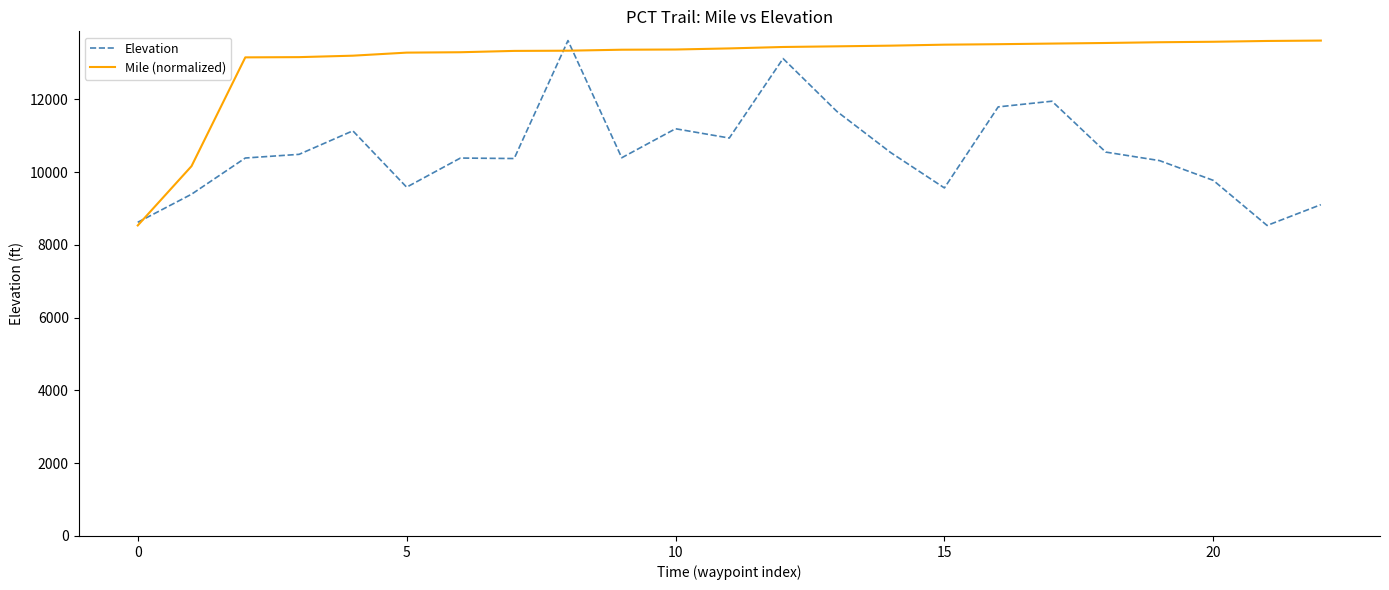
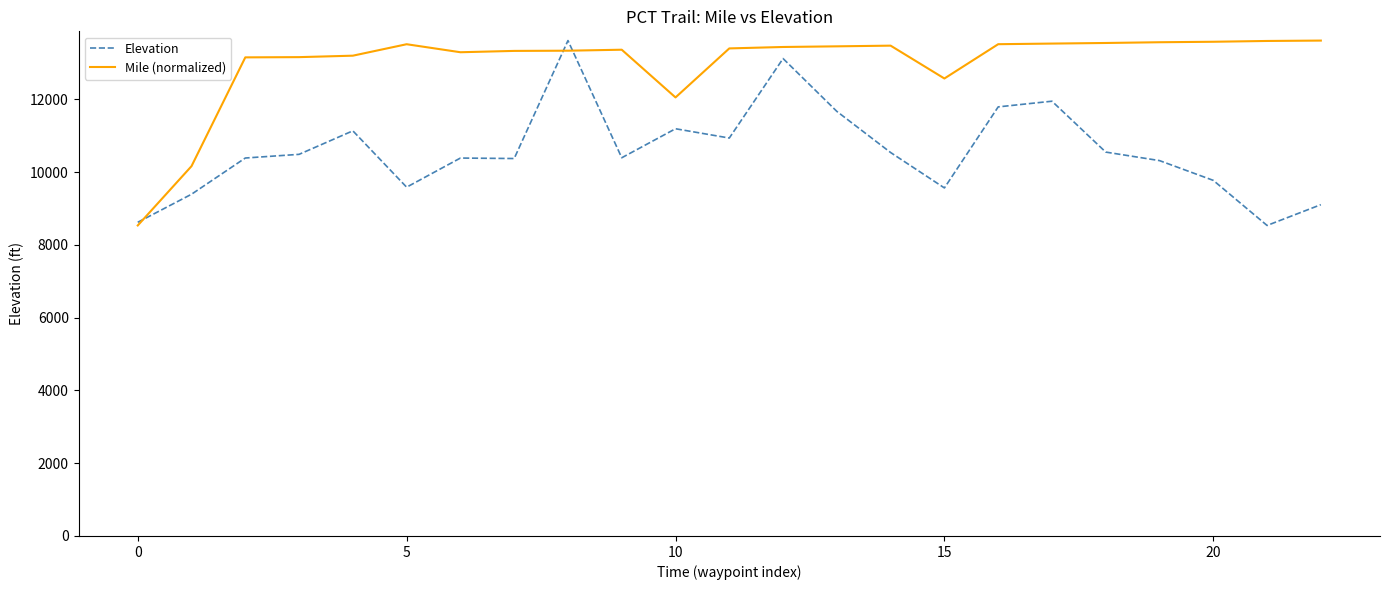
  {
    "Elevation": {
      "0": 8600,
      "5": 9600,
      "10": 11200,
      "15": 9600,
      "20": 9800
    },
    "Mile (normalized)": {
      "0": 8500,
-     "5": 13300,
-     "10": 13400,
-     "15": 13500,
+     "5": 13500,
+     "10": 12000,
+     "15": 12600,
      "20": 13600
    }
  }
